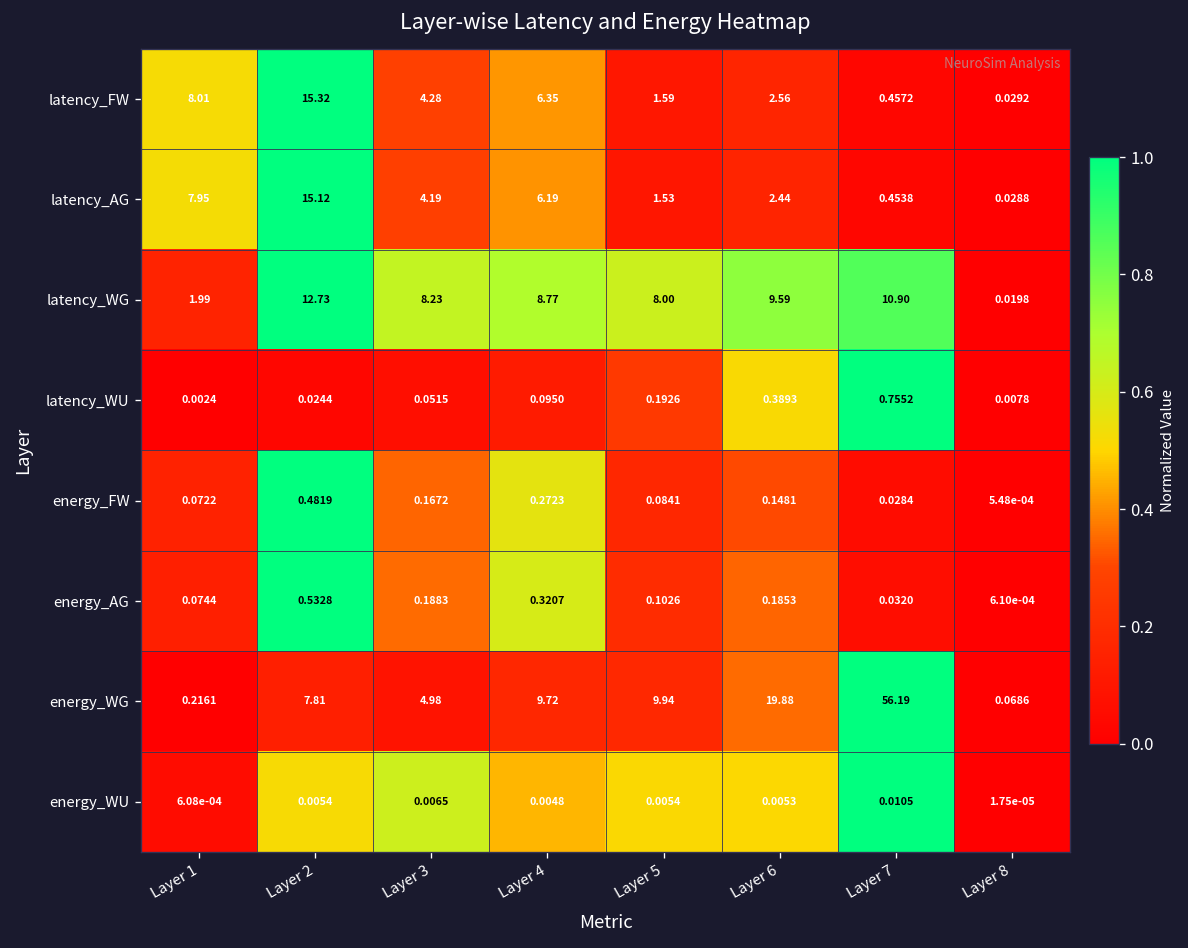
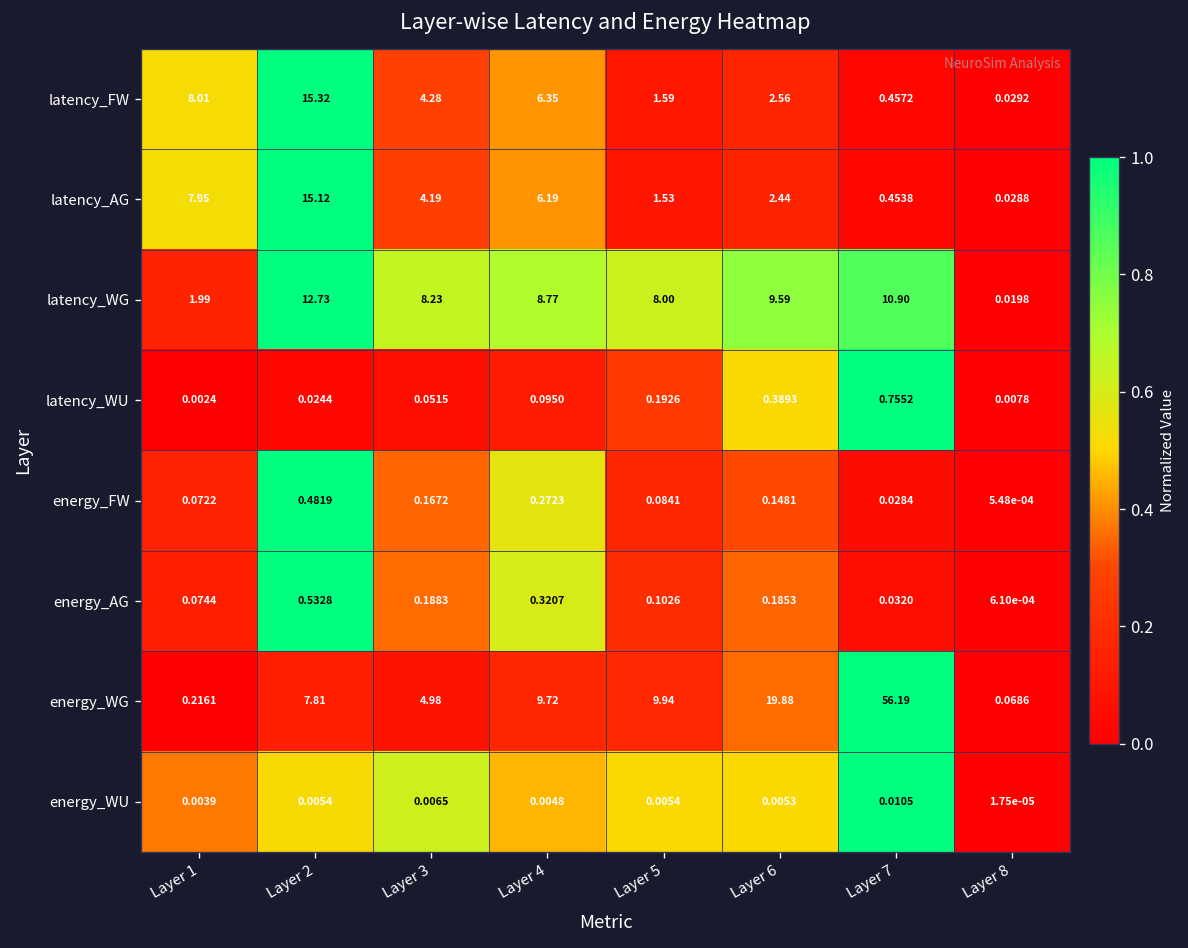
  {
    "latency_FW": {
      "Layer 1": "8.01",
      "Layer 2": "15.32",
      "Layer 3": "4.28",
      "Layer 4": "6.35",
      "Layer 5": "1.59",
      "Layer 6": "2.56",
      "Layer 7": "0.4572"
    },
    "latency_AG": {
      "Layer 1": "7.95",
      "Layer 2": "15.12",
      "Layer 3": "4.19",
      "Layer 4": "6.19",
      "Layer 5": "1.53",
      "Layer 6": "2.44",
      "Layer 7": "0.4538",
      "Layer 8": "0.0288"
    },
    "latency_WG": {
      "Layer 1": "1.99",
      "Layer 2": "12.73",
      "Layer 3": "8.23",
      "Layer 4": "8.77",
      "Layer 5": "8.00",
      "Layer 6": "9.59",
      "Layer 7": "10.90",
      "Layer 8": "0.0198"
    },
    "latency_WU": {
      "Layer 1": "0.0024",
      "Layer 2": "0.0244",
      "Layer 3": "0.0515",
      "Layer 4": "0.0950",
      "Layer 5": "0.1926",
      "Layer 6": "0.3893",
      "Layer 7": "0.7552",
      "Layer 8": "0.0078"
    },
    "energy_FW": {
      "Layer 1": "0.0722",
      "Layer 2": "0.4819",
      "Layer 3": "0.1672",
      "Layer 4": "0.2723",
      "Layer 5": "0.0841",
      "Layer 6": "0.1481",
      "Layer 7": "0.0284",
      "Layer 8": "5.48e-04"
    },
    "energy_AG": {
      "Layer 1": "0.0744",
      "Layer 2": "0.5328",
      "Layer 3": "0.1883",
      "Layer 4": "0.3207",
      "Layer 5": "0.1026",
      "Layer 6": "0.1853",
      "Layer 7": "0.0320",
      "Layer 8": "6.10e-04"
    },
    "energy_WG": {
      "Layer 1": "0.2161",
      "Layer 2": "7.81",
      "Layer 3": "4.98",
      "Layer 4": "9.72",
      "Layer 5": "9.94",
      "Layer 6": "19.88",
      "Layer 7": "56.19",
      "Layer 8": "0.0686"
    },
    "energy_WU": {
-     "Layer 1": "6.08e-04",
+     "Layer 1": "0.0039",
      "Layer 2": "0.0054",
      "Layer 3": "0.0065",
      "Layer 4": "0.0048",
      "Layer 5": "0.0054",
      "Layer 6": "0.0053",
      "Layer 7": "0.0105",
      "Layer 8": "1.75e-05"
    }
  }
